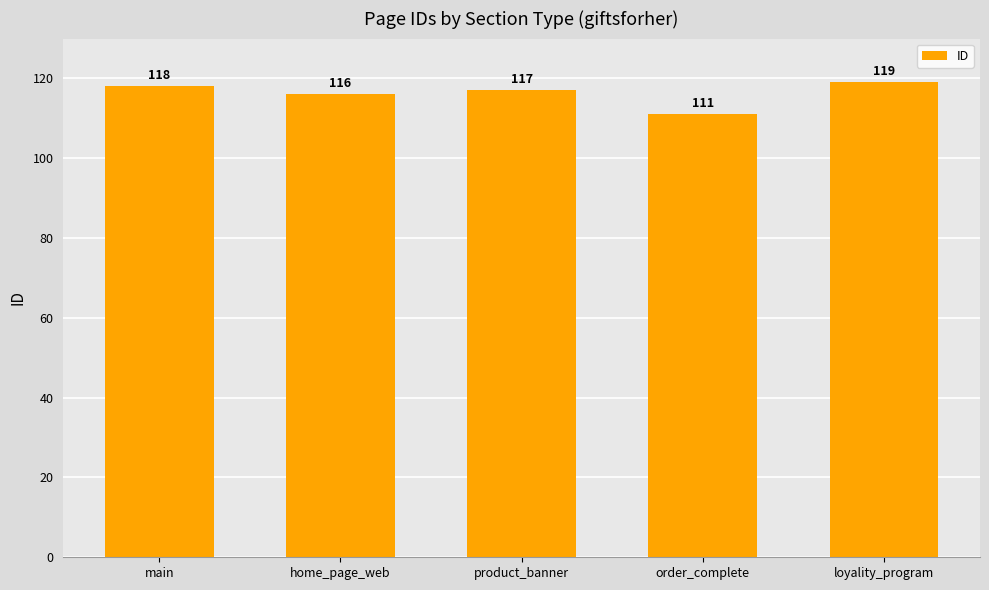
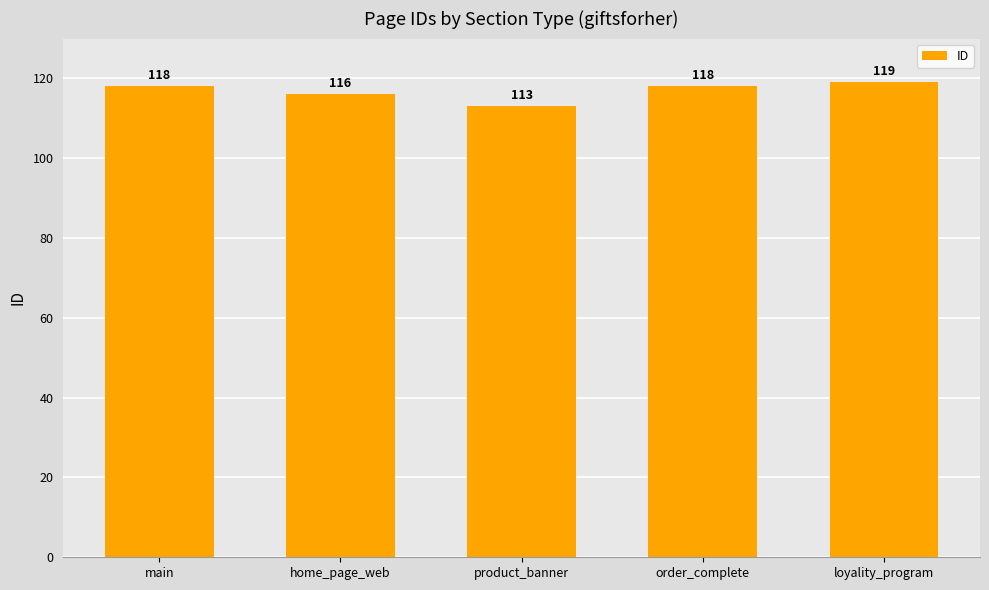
  {
    "main": 118,
    "home_page_web": 116,
-   "product_banner": 117,
-   "order_complete": 111,
+   "product_banner": 113,
+   "order_complete": 118,
    "loyality_program": 119
  }
